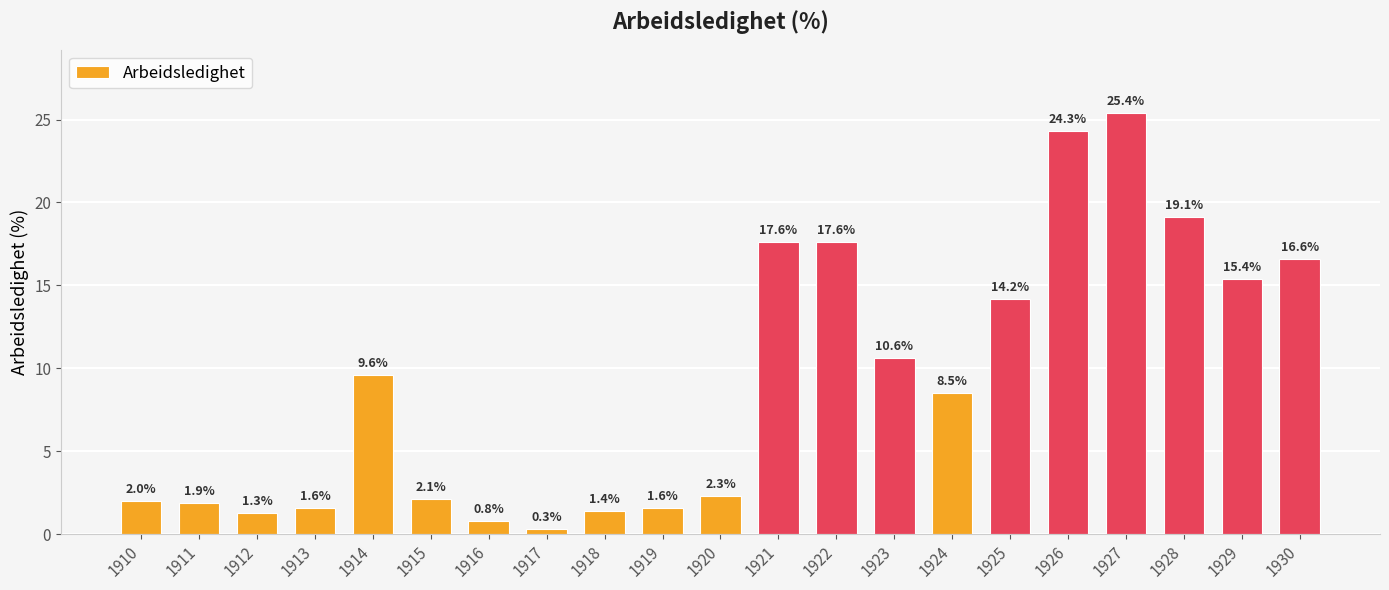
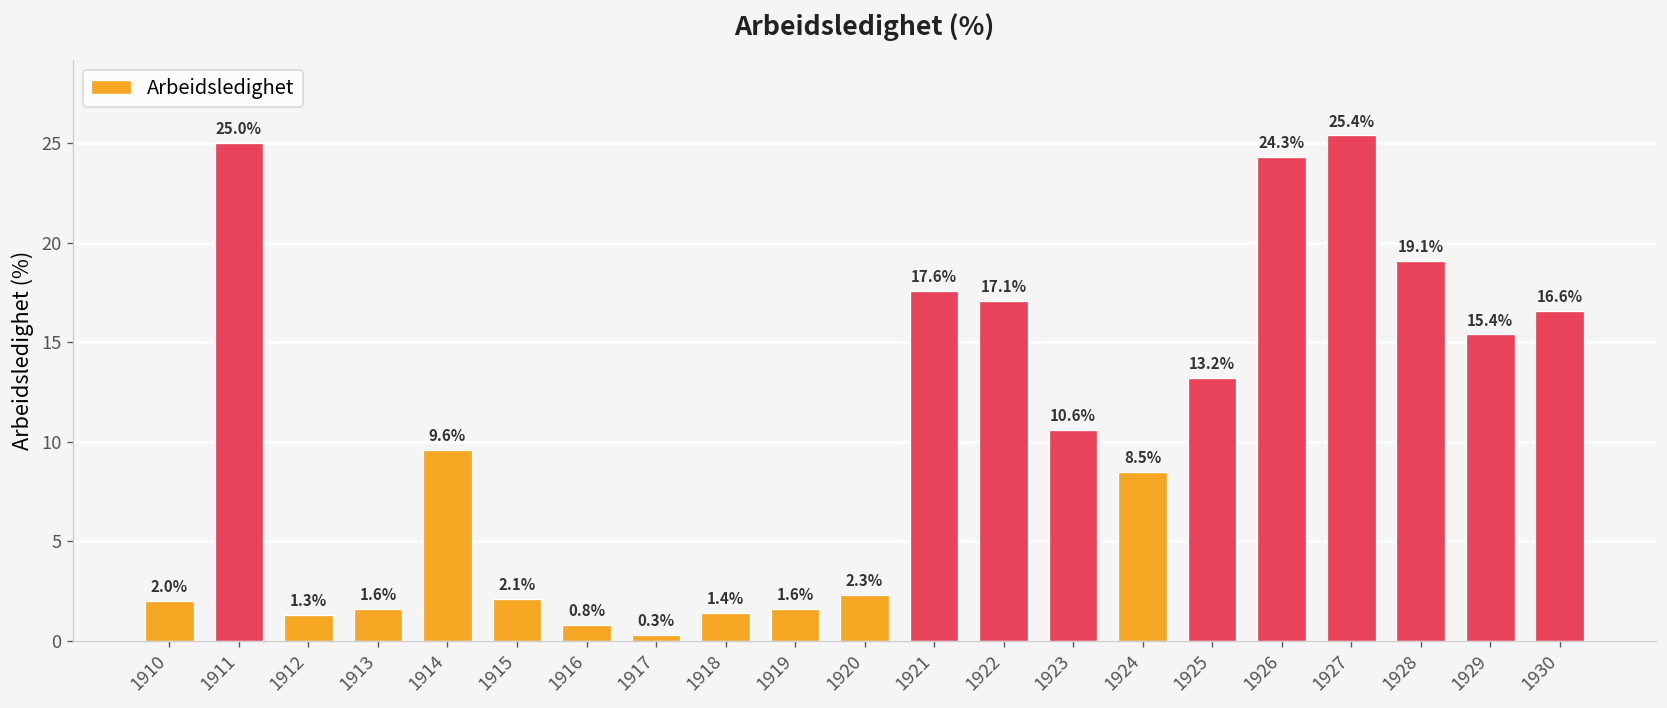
  {
    "1910": "2.0%",
-   "1911": "1.9%",
+   "1911": "25.0%",
    "1912": "1.3%",
    "1913": "1.6%",
    "1914": "9.6%",
    "1915": "2.1%",
    "1916": "0.8%",
    "1917": "0.3%",
    "1918": "1.4%",
    "1919": "1.6%",
    "1920": "2.3%",
    "1921": "17.6%",
-   "1922": "17.6%",
+   "1922": "17.1%",
    "1923": "10.6%",
    "1924": "8.5%",
-   "1925": "14.2%",
+   "1925": "13.2%",
    "1926": "24.3%",
    "1927": "25.4%",
    "1928": "19.1%",
    "1929": "15.4%",
    "1930": "16.6%"
  }
